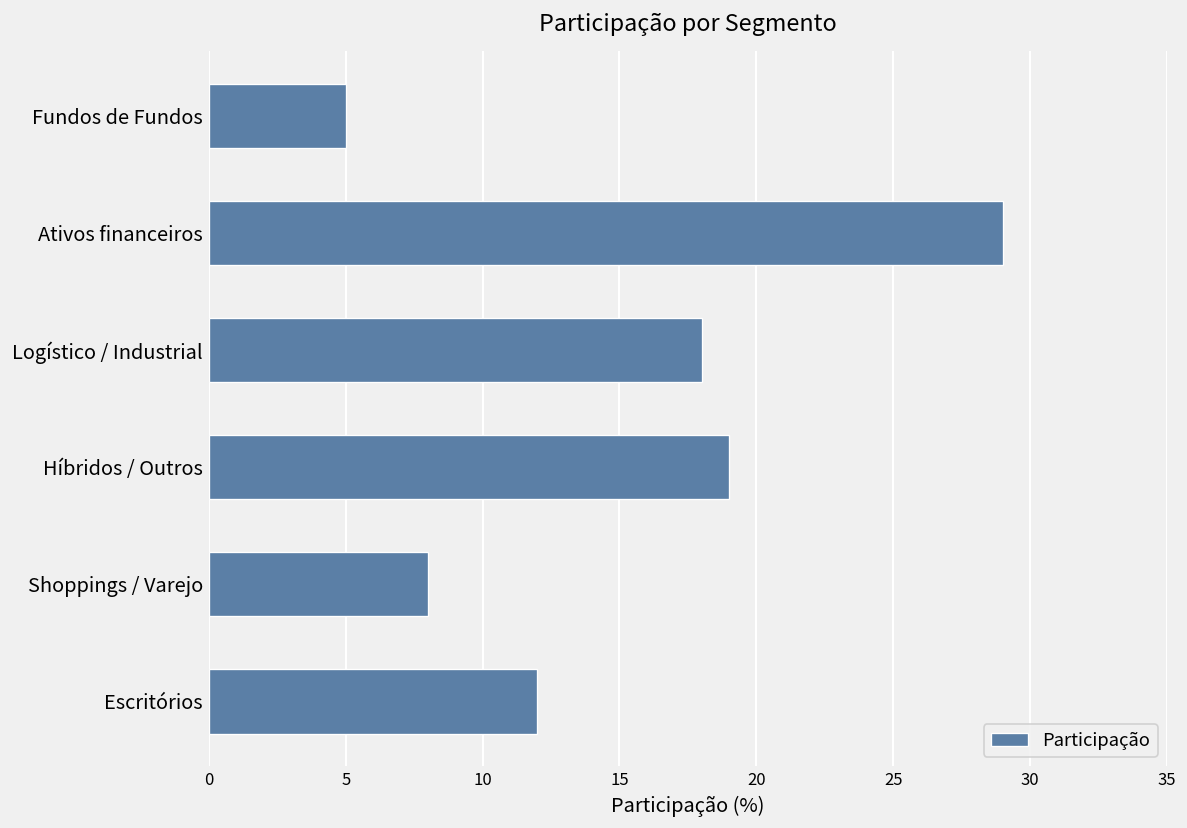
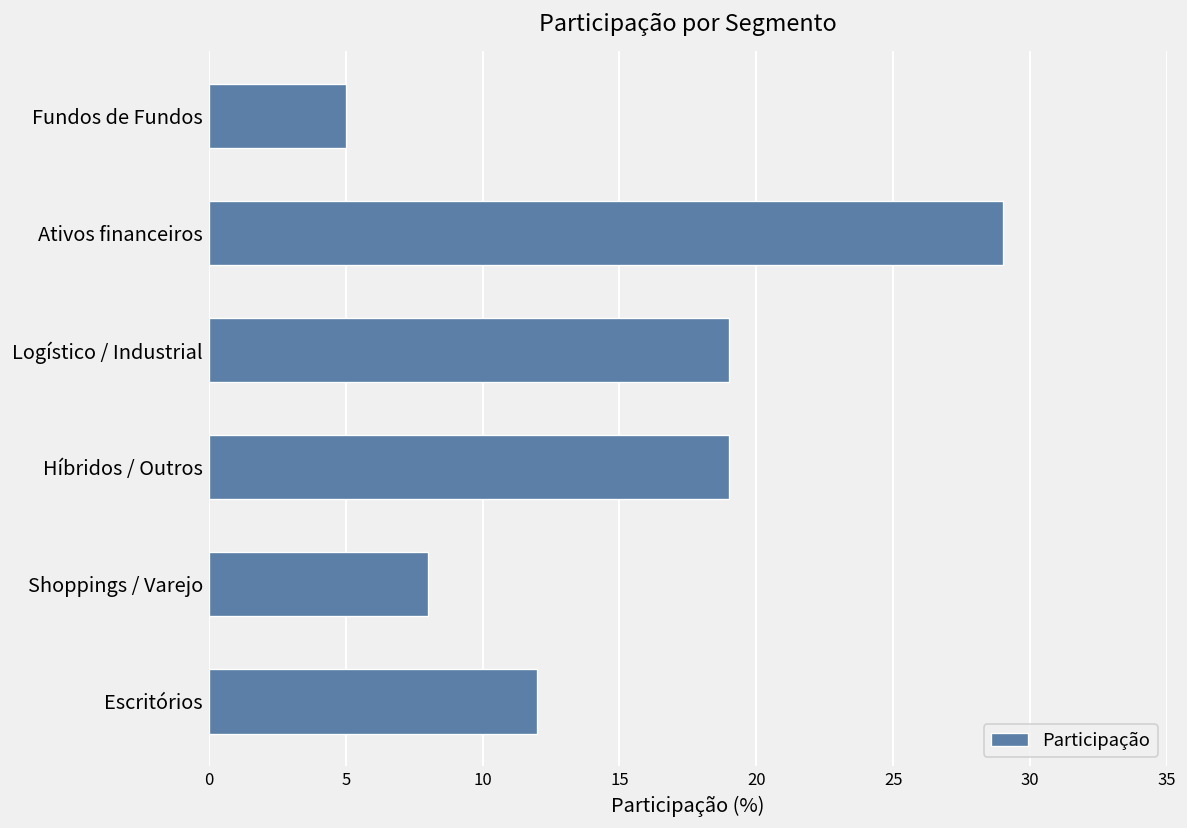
  {
    "Fundos de Fundos": 5,
    "Ativos financeiros": 29,
-   "Logístico / Industrial": 18,
+   "Logístico / Industrial": 19,
    "Híbridos / Outros": 19,
    "Shoppings / Varejo": 8,
    "Escritórios": 12
  }
